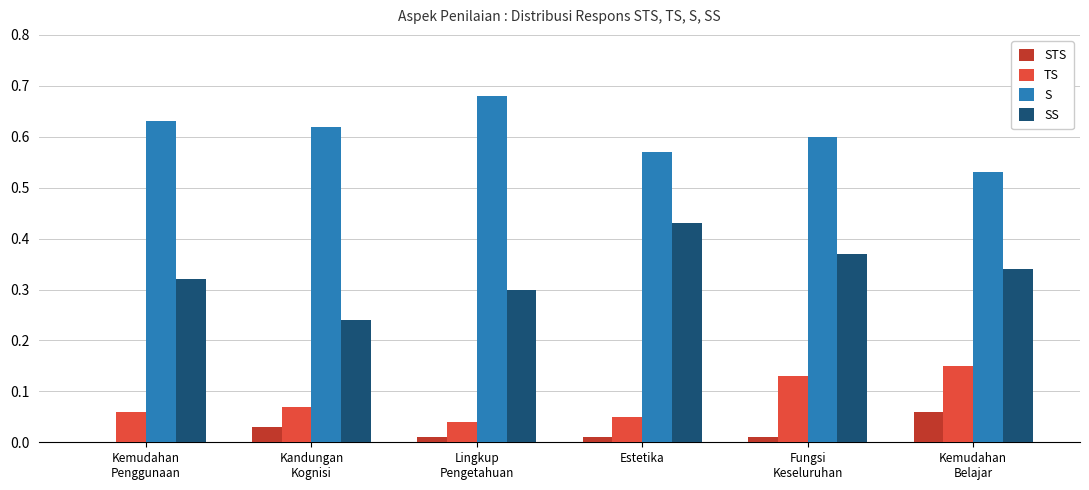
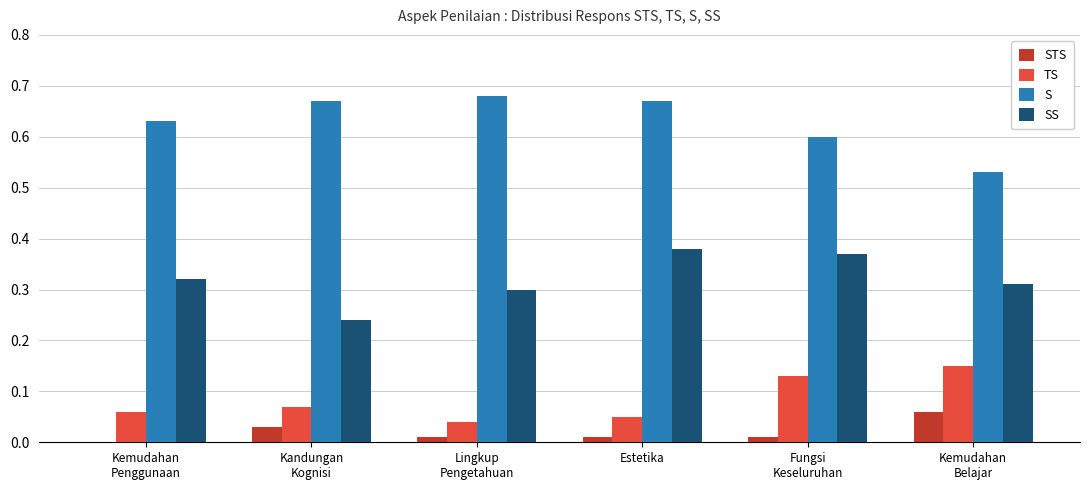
  {
    "S": {
      "Kemudahan Penggunaan": 0.63,
-     "Kandungan Kognisi": 0.62,
+     "Kandungan Kognisi": 0.67,
      "Lingkup Pengetahuan": 0.68,
-     "Estetika": 0.57,
+     "Estetika": 0.67,
      "Fungsi Keseluruhan": 0.60,
      "Kemudahan Belajar": 0.53
    },
    "SS": {
      "Kemudahan Penggunaan": 0.32,
      "Kandungan Kognisi": 0.24,
      "Lingkup Pengetahuan": 0.30,
-     "Estetika": 0.43,
+     "Estetika": 0.38,
      "Fungsi Keseluruhan": 0.37,
-     "Kemudahan Belajar": 0.34
+     "Kemudahan Belajar": 0.31
    }
  }
